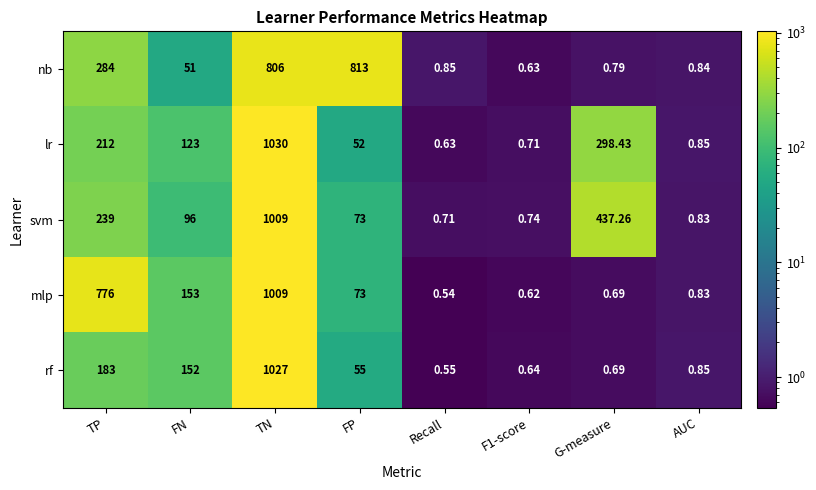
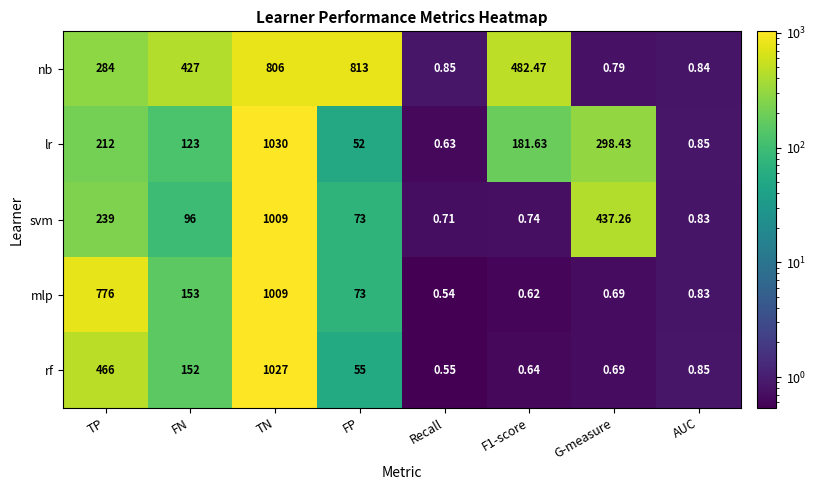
  {
    "nb": {
      "TP": 284,
-     "FN": 51,
+     "FN": 427,
      "TN": 806,
      "FP": 813,
      "Recall": 0.85,
-     "F1-score": 0.63,
+     "F1-score": 482.47,
      "G-measure": 0.79,
      "AUC": 0.84
    },
    "lr": {
      "TP": 212,
      "FN": 123,
      "TN": 1030,
      "FP": 52,
      "Recall": 0.63,
-     "F1-score": 0.71,
+     "F1-score": 181.63,
      "G-measure": 298.43,
      "AUC": 0.85
    },
    "svm": {
      "TP": 239,
      "FN": 96,
      "TN": 1009,
      "FP": 73,
      "Recall": 0.71,
      "F1-score": 0.74,
      "G-measure": 437.26,
      "AUC": 0.83
    },
    "mlp": {
      "TP": 776,
      "FN": 153,
      "TN": 1009,
      "FP": 73,
      "Recall": 0.54,
      "F1-score": 0.62,
      "G-measure": 0.69,
      "AUC": 0.83
    },
    "rf": {
-     "TP": 183,
+     "TP": 466,
      "FN": 152,
      "TN": 1027,
      "FP": 55,
      "Recall": 0.55,
      "F1-score": 0.64,
      "G-measure": 0.69,
      "AUC": 0.85
    }
  }
